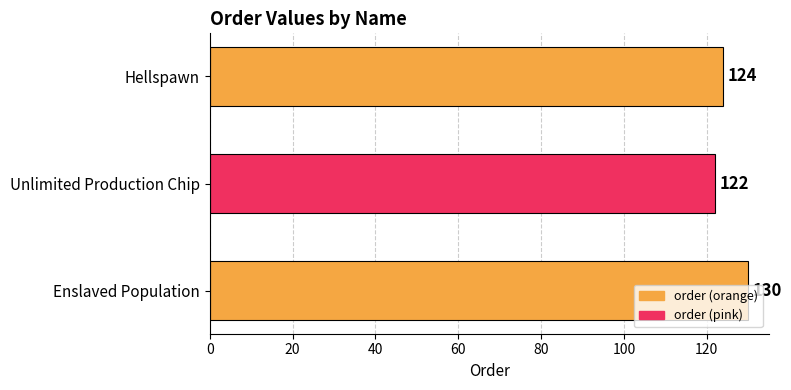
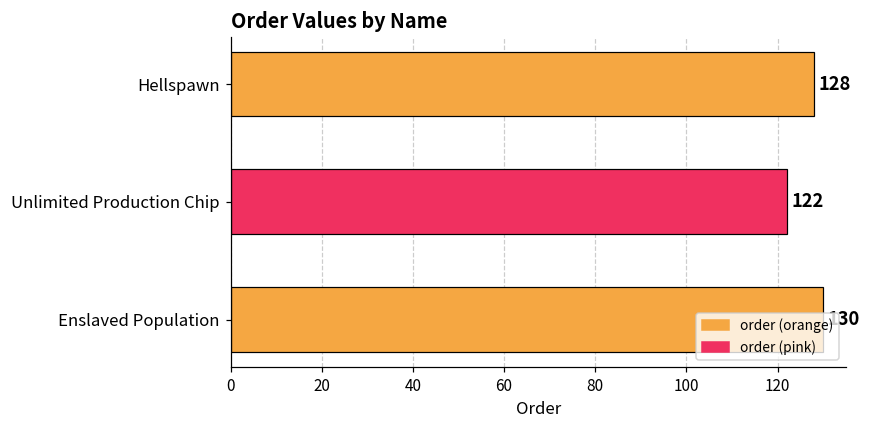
  {
-   "Hellspawn": 124,
+   "Hellspawn": 128,
    "Unlimited Production Chip": 122
  }
